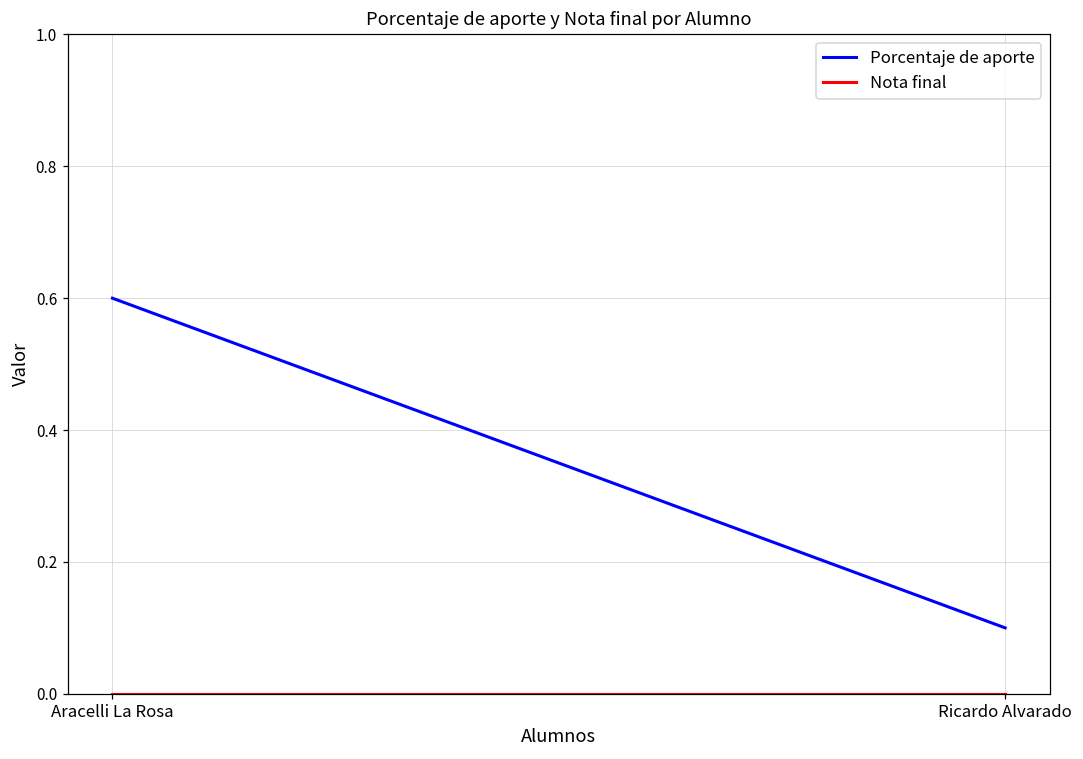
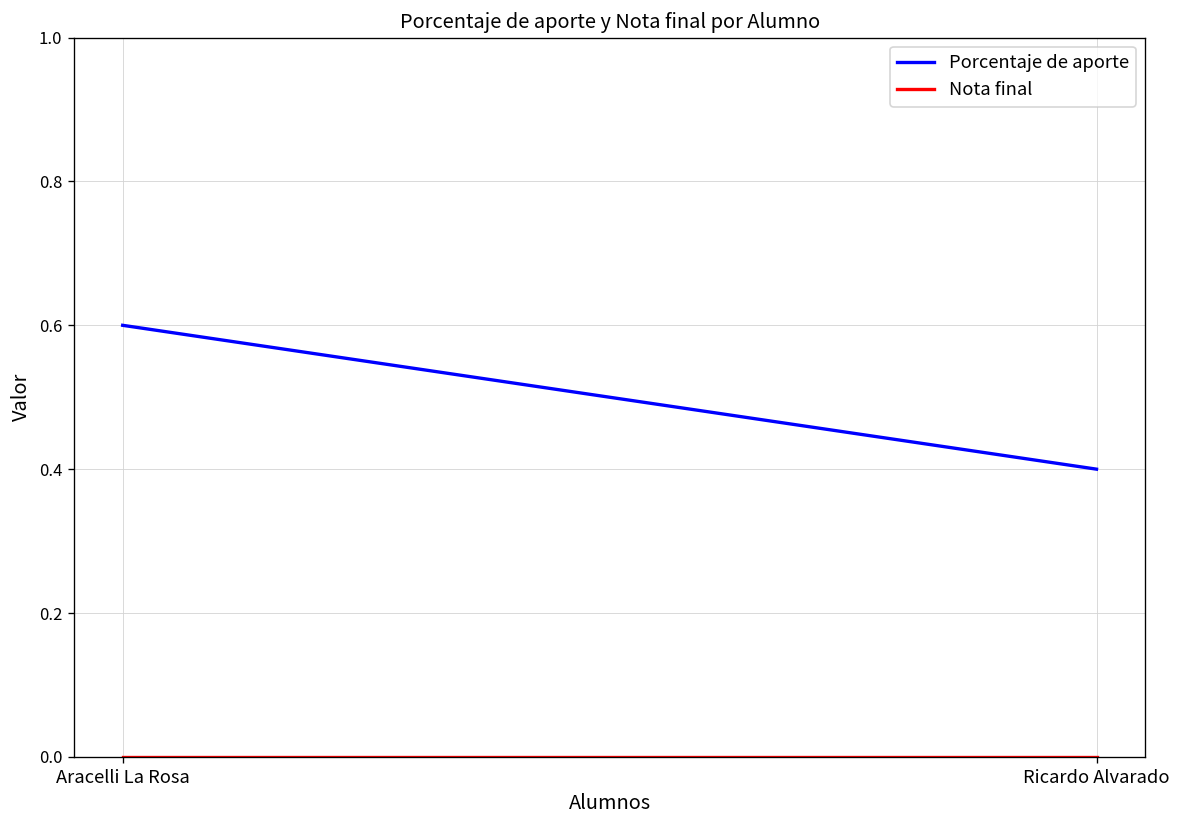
  {
    "Porcentaje de aporte": {
      "Aracelli La Rosa": 0.6,
-     "Ricardo Alvarado": 0.1
+     "Ricardo Alvarado": 0.4
    },
    "Nota final": {
      "Aracelli La Rosa": 0.0,
      "Ricardo Alvarado": 0.0
    }
  }
